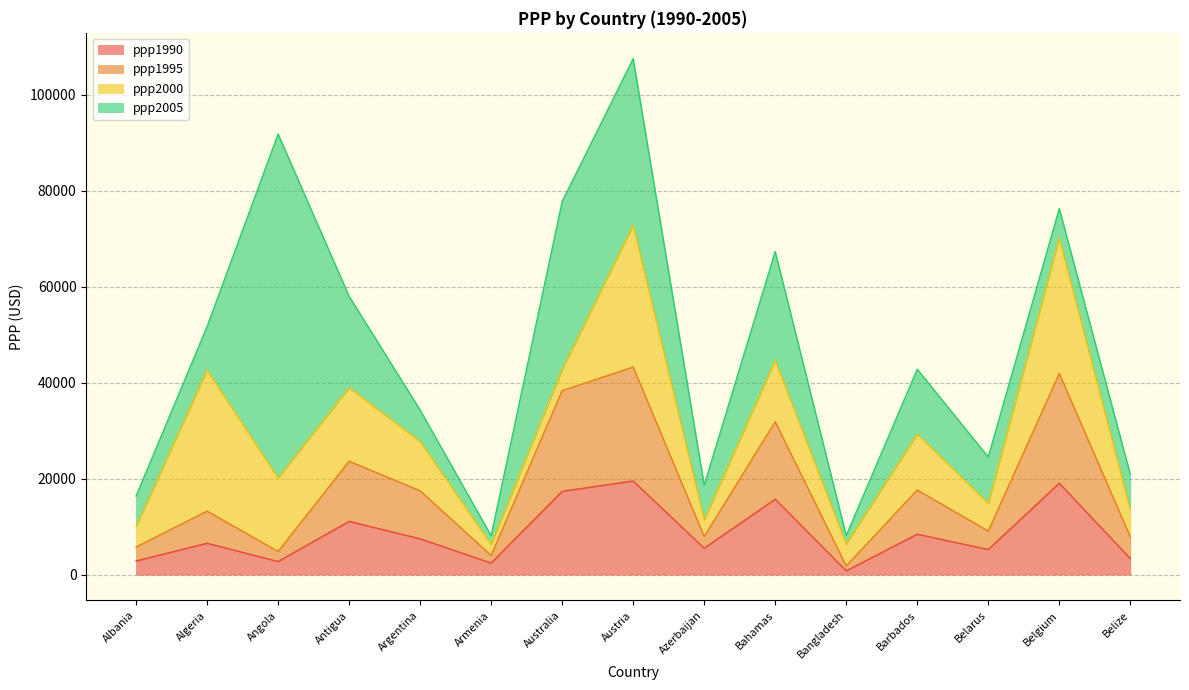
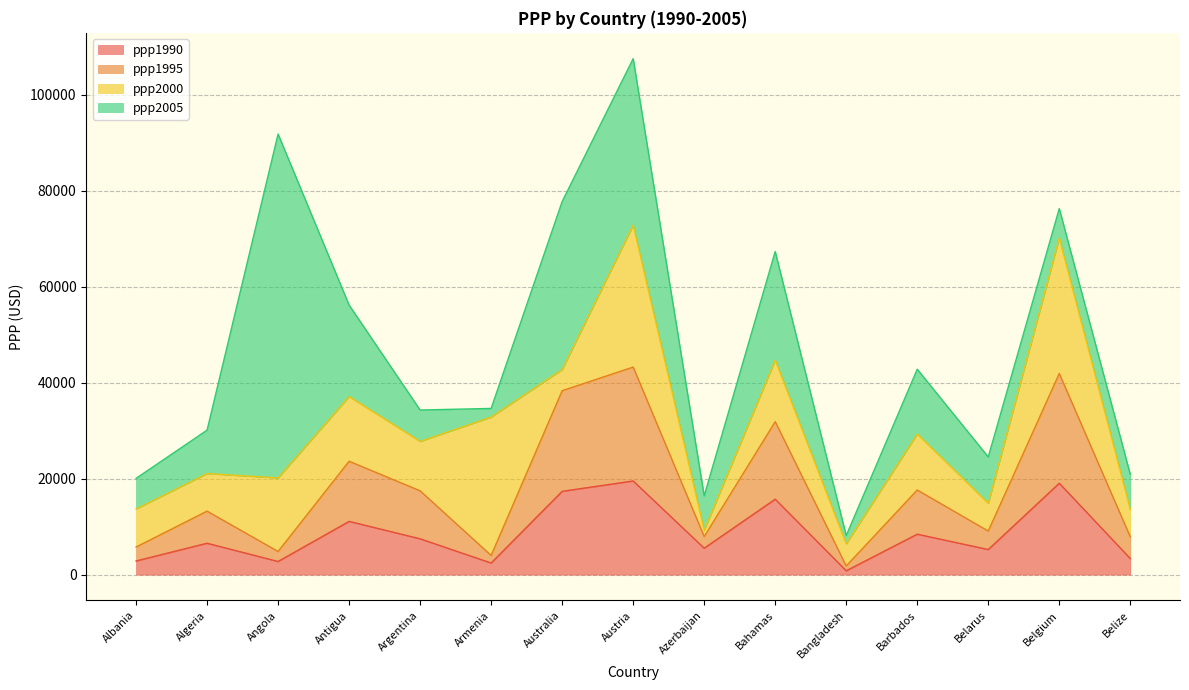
  {
    "ppp2000": {
-     "Albania": 4000,
-     "Algeria": 29000,
+     "Albania": 8000,
+     "Algeria": 8000,
      "Angola": 15000,
-     "Antigua": 15000,
+     "Antigua": 13000,
      "Argentina": 10000,
-     "Armenia": 2000,
+     "Armenia": 29000,
      "Australia": 4000,
      "Austria": 30000,
-     "Azerbaijan": 4000,
+     "Azerbaijan": 1000,
      "Bahamas": 13000,
      "Bangladesh": 5000,
      "Barbados": 12000,
      "Belarus": 6000,
      "Belgium": 28000,
      "Belize": 6000
    },
    "ppp2005": {
      "Albania": 6000,
      "Algeria": 9000,
      "Angola": 72000,
      "Antigua": 19000,
      "Argentina": 7000,
      "Armenia": 2000,
      "Australia": 35000,
      "Austria": 35000,
      "Azerbaijan": 7000,
      "Bahamas": 23000,
      "Bangladesh": 2000,
      "Barbados": 14000,
      "Belarus": 10000,
      "Belgium": 6000,
      "Belize": 7000
    }
  }
